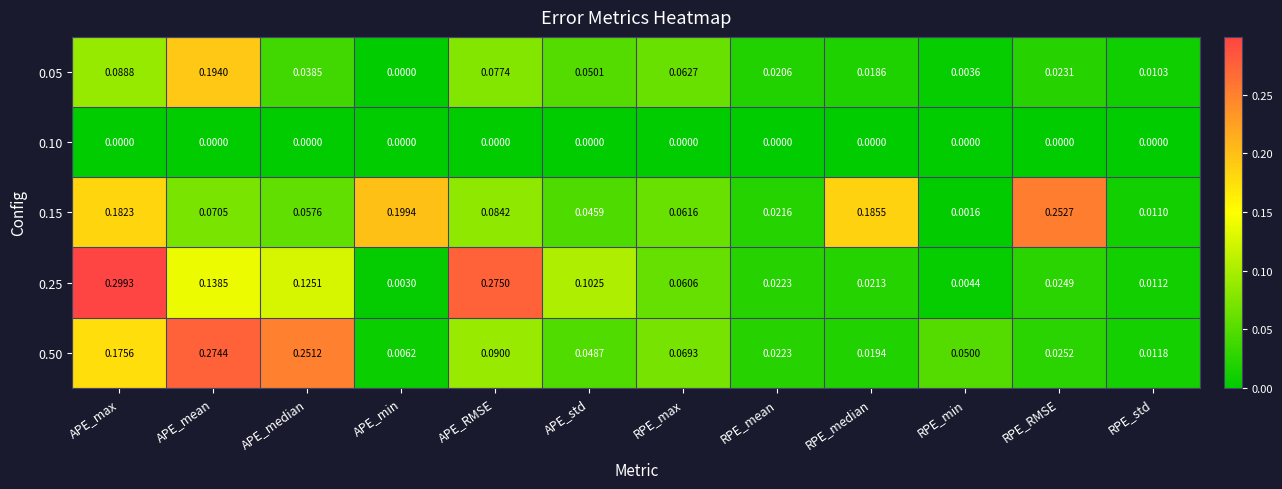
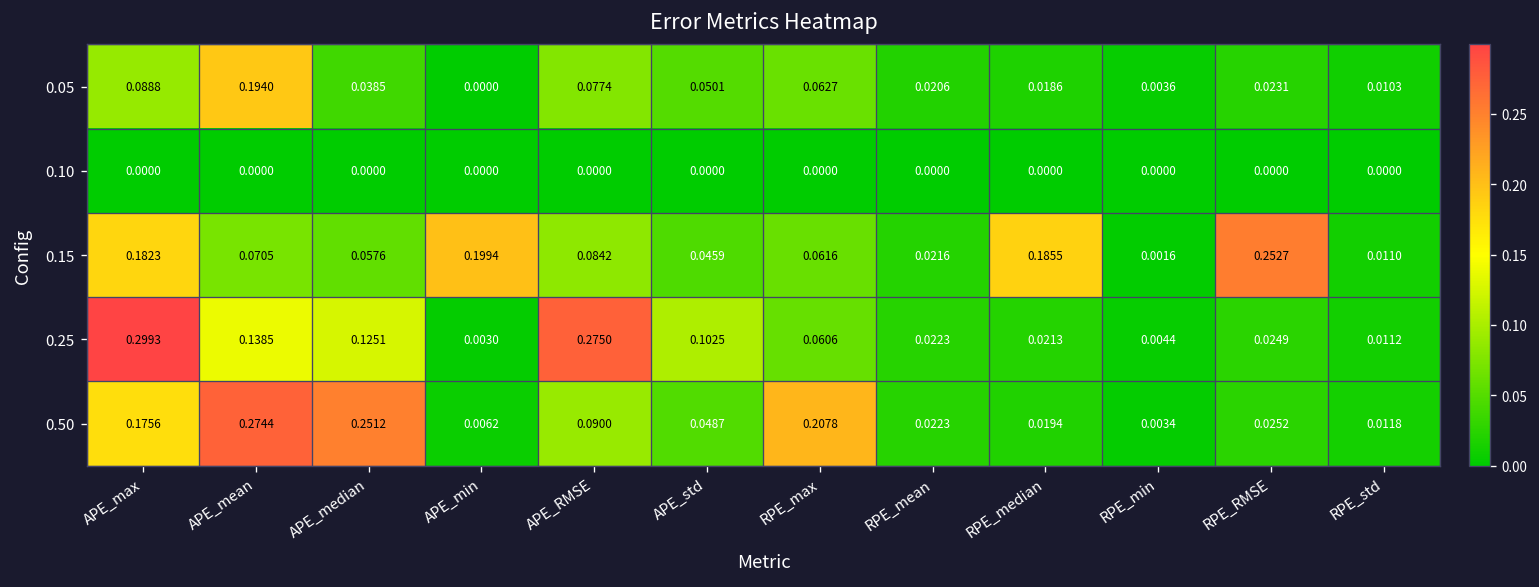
  {
    "0.05": {
      "APE_max": 0.0888,
      "APE_mean": 0.1940,
      "APE_median": 0.0385,
      "APE_min": 0.0000,
      "APE_RMSE": 0.0774,
      "APE_std": 0.0501,
      "RPE_max": 0.0627,
      "RPE_mean": 0.0206,
      "RPE_median": 0.0186,
      "RPE_min": 0.0036,
      "RPE_RMSE": 0.0231,
      "RPE_std": 0.0103
    },
    "0.10": {
      "APE_max": 0.0000,
      "APE_mean": 0.0000,
      "APE_median": 0.0000,
      "APE_min": 0.0000,
      "APE_RMSE": 0.0000,
      "APE_std": 0.0000,
      "RPE_max": 0.0000,
      "RPE_mean": 0.0000,
      "RPE_median": 0.0000,
      "RPE_min": 0.0000,
      "RPE_RMSE": 0.0000,
      "RPE_std": 0.0000
    },
    "0.15": {
      "APE_max": 0.1823,
      "APE_mean": 0.0705,
      "APE_median": 0.0576,
      "APE_min": 0.1994,
      "APE_RMSE": 0.0842,
      "APE_std": 0.0459,
      "RPE_max": 0.0616,
      "RPE_mean": 0.0216,
      "RPE_median": 0.1855,
      "RPE_min": 0.0016,
      "RPE_RMSE": 0.2527,
      "RPE_std": 0.0110
    },
    "0.25": {
      "APE_max": 0.2993,
      "APE_mean": 0.1385,
      "APE_median": 0.1251,
      "APE_min": 0.0030,
      "APE_RMSE": 0.2750,
      "APE_std": 0.1025,
      "RPE_max": 0.0606,
      "RPE_mean": 0.0223,
      "RPE_median": 0.0213,
      "RPE_min": 0.0044,
      "RPE_RMSE": 0.0249,
      "RPE_std": 0.0112
    },
    "0.50": {
      "APE_max": 0.1756,
      "APE_mean": 0.2744,
      "APE_median": 0.2512,
      "APE_min": 0.0062,
      "APE_RMSE": 0.0900,
      "APE_std": 0.0487,
-     "RPE_max": 0.0693,
+     "RPE_max": 0.2078,
      "RPE_mean": 0.0223,
      "RPE_median": 0.0194,
-     "RPE_min": 0.0500,
+     "RPE_min": 0.0034,
      "RPE_RMSE": 0.0252,
      "RPE_std": 0.0118
    }
  }
